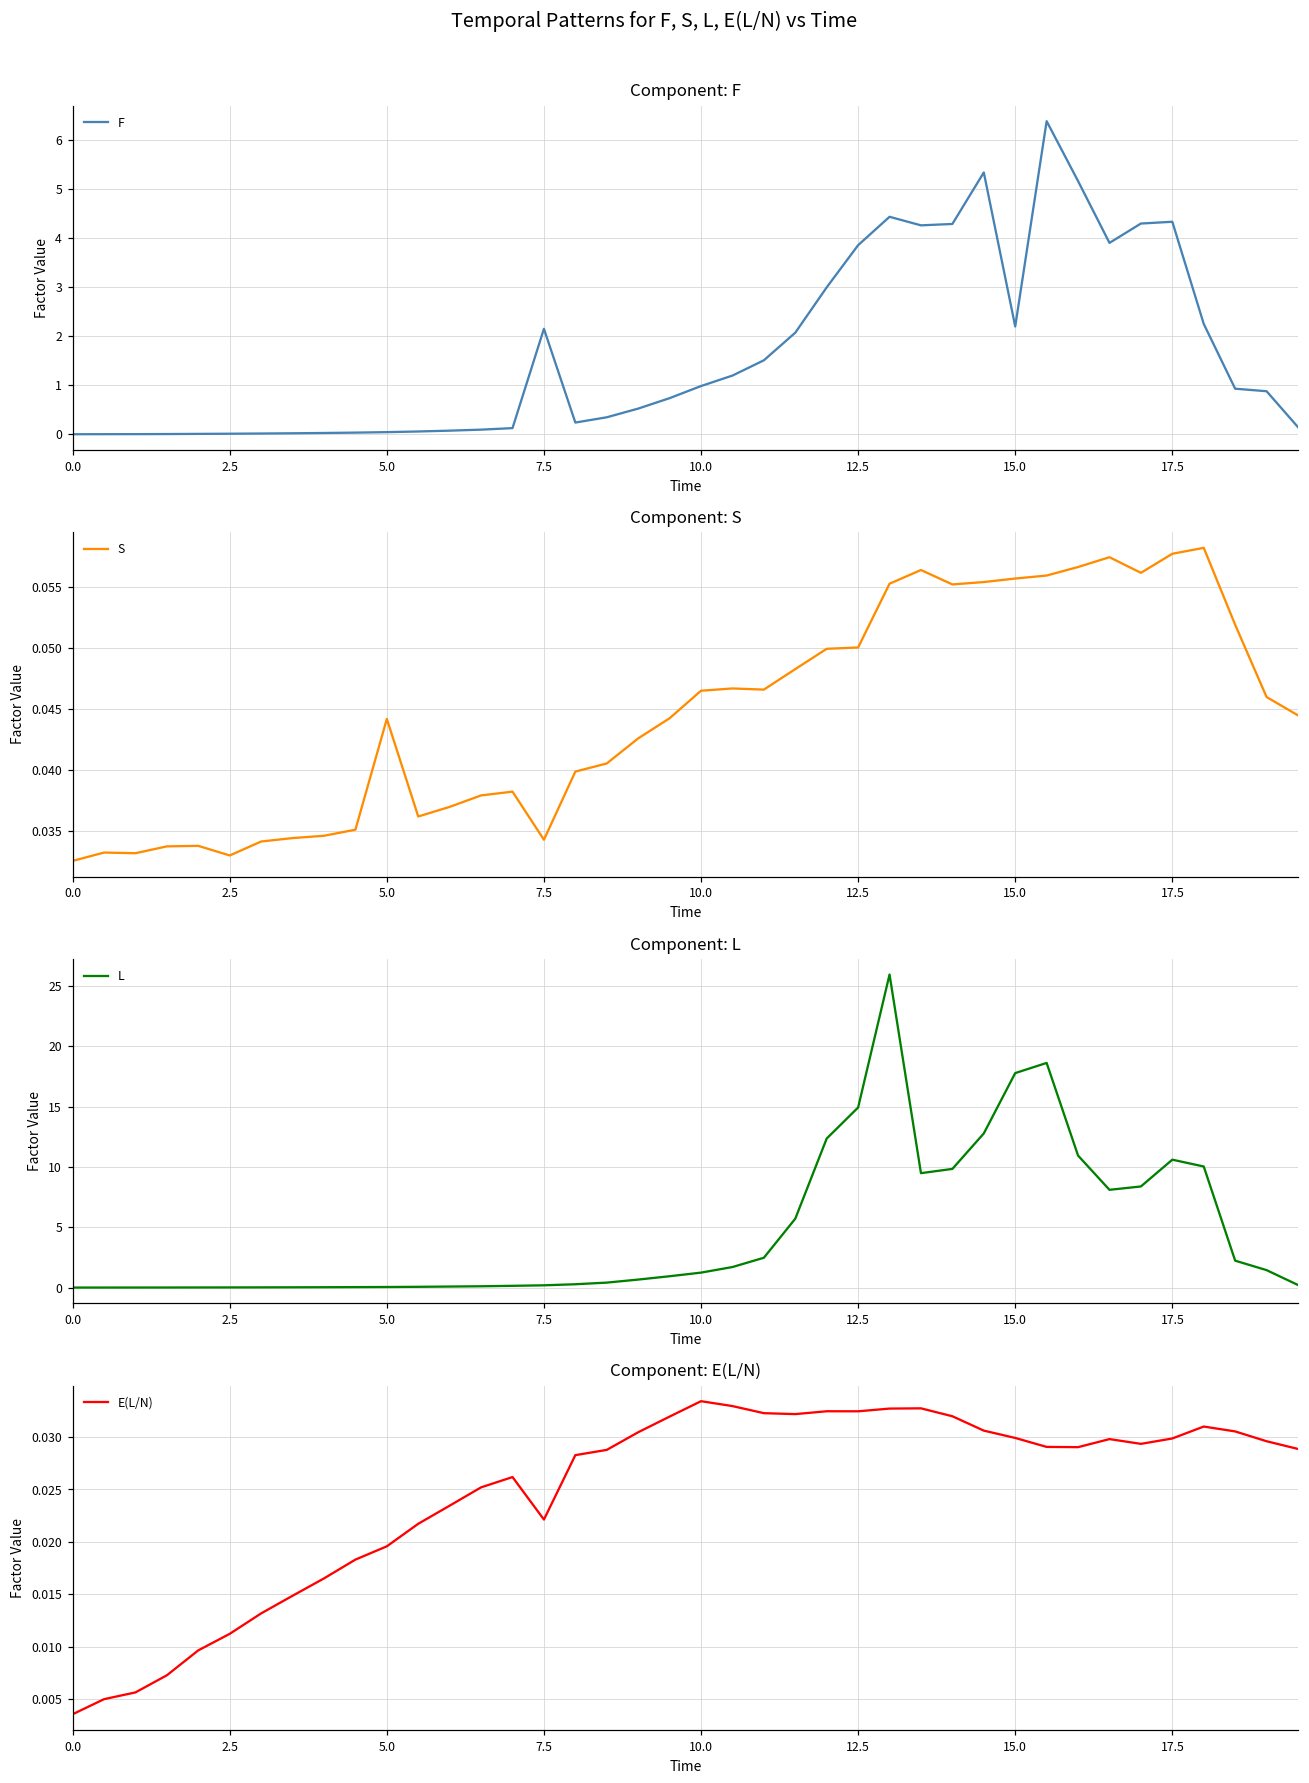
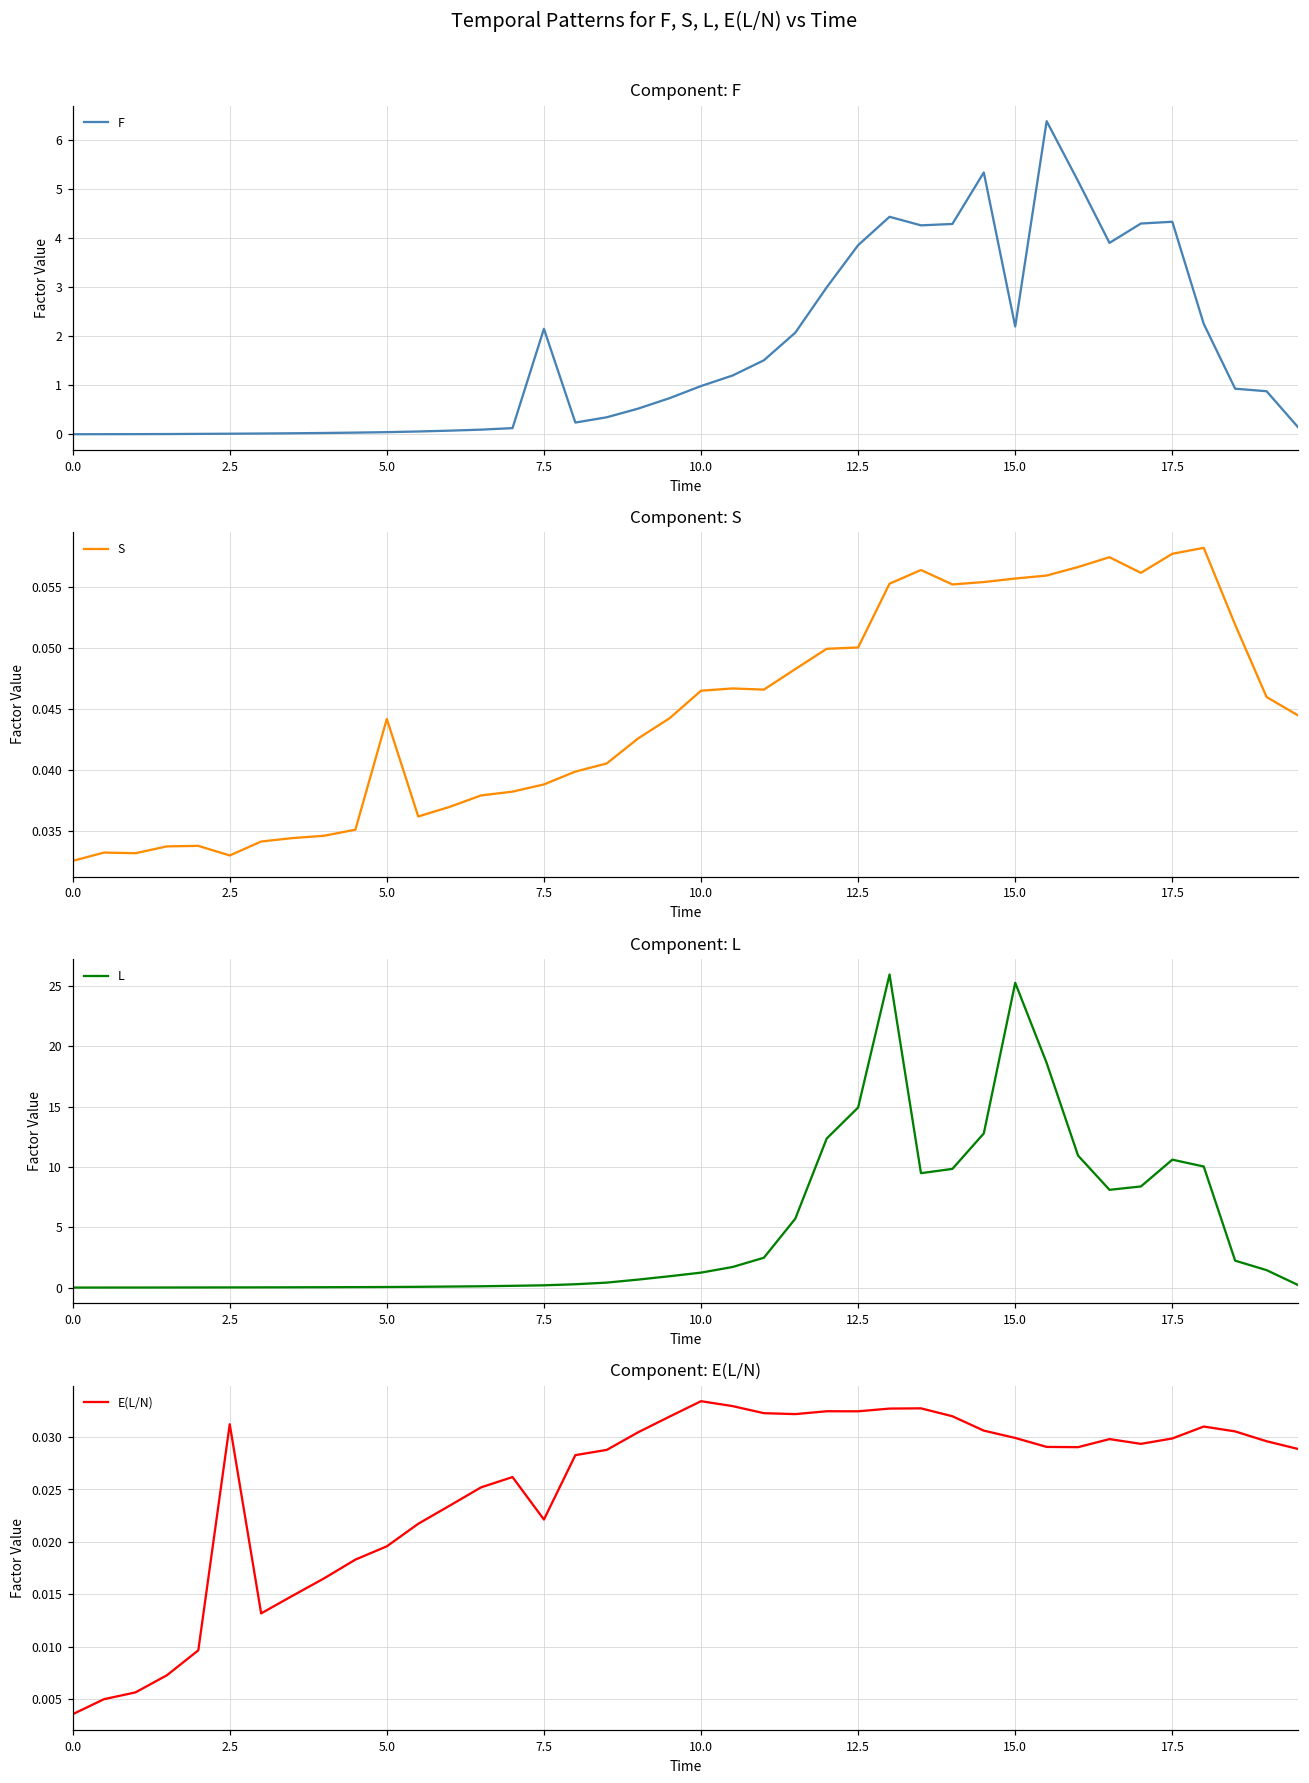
  {
    "Component: F": {
      "0.0": 0.0,
      "2.5": 0.0,
      "5.0": 0.0,
      "7.5": 2.2,
      "10.0": 1.0,
      "12.5": 3.9,
      "15.0": 2.2,
      "17.5": 4.3
    },
    "Component: S": {
      "0.0": 0.0325,
      "2.5": 0.0330,
      "5.0": 0.0442,
-     "7.5": 0.0343,
+     "7.5": 0.0388,
      "10.0": 0.0465,
      "12.5": 0.0500,
      "15.0": 0.0557,
      "17.5": 0.0577
    },
    "Component: L": {
      "0.0": 0.0,
      "2.5": 0.0,
      "5.0": 0.1,
      "7.5": 0.2,
      "10.0": 1.2,
      "12.5": 14.9,
-     "15.0": 17.8,
+     "15.0": 25.2,
      "17.5": 10.6
    },
    "Component: E(L/N)": {
      "0.0": 0.004,
-     "2.5": 0.011,
+     "2.5": 0.031,
      "5.0": 0.020,
      "7.5": 0.022,
      "10.0": 0.033,
      "12.5": 0.032,
      "15.0": 0.030,
      "17.5": 0.030
    }
  }
